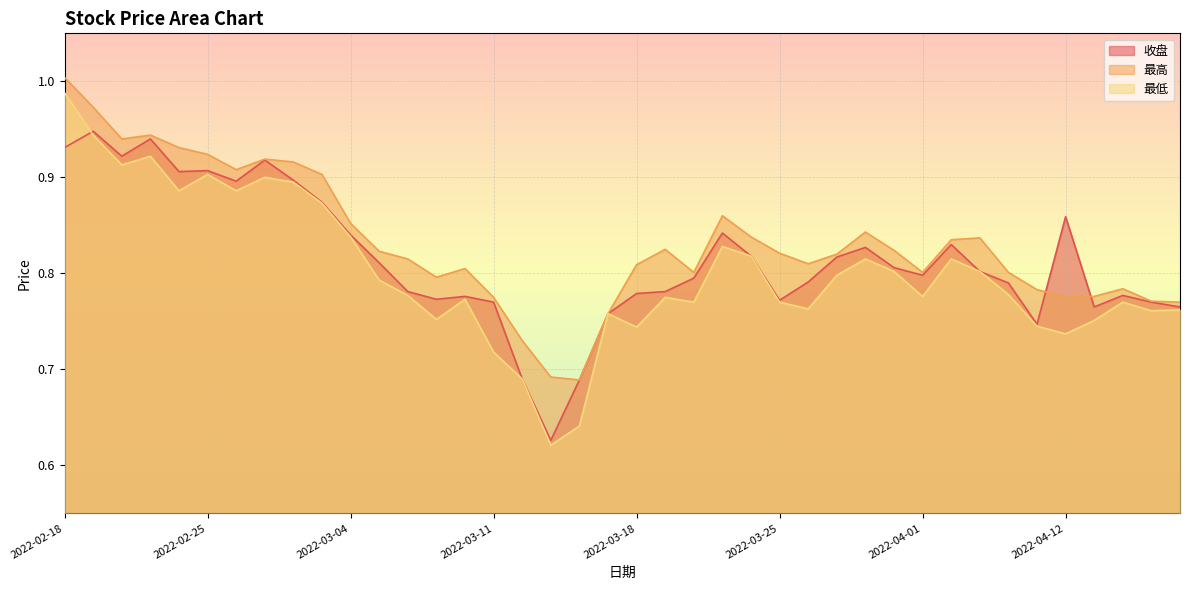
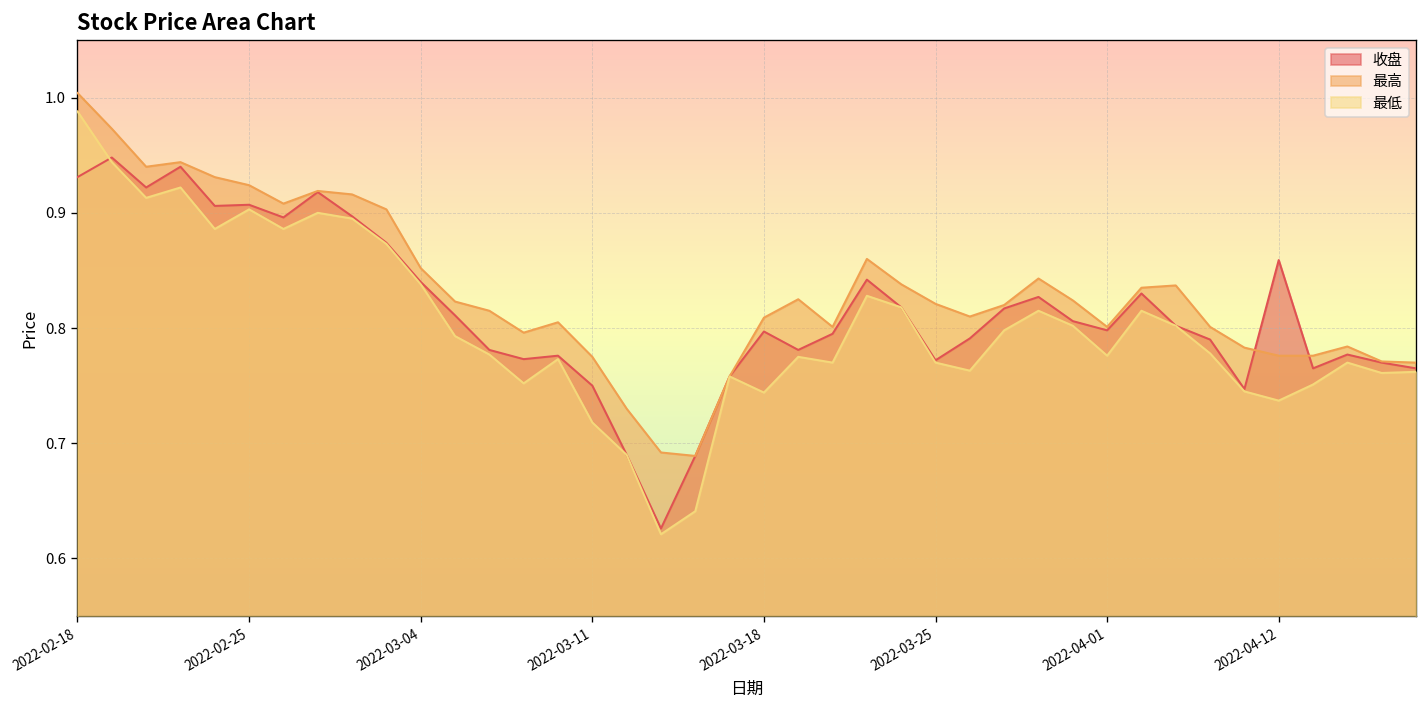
  {
    "收盘": {
      "2022-02-18": 0.93,
      "2022-02-25": 0.91,
-     "2022-03-11": 0.77,
-     "2022-03-18": 0.78,
+     "2022-03-11": 0.75,
+     "2022-03-18": 0.80,
      "2022-04-01": 0.80,
      "2022-04-12": 0.86
    }
  }
